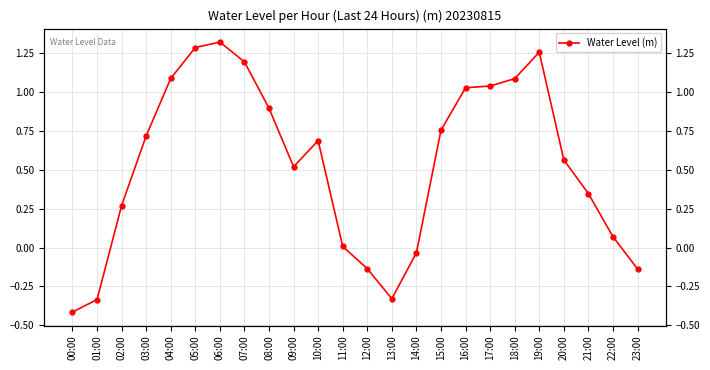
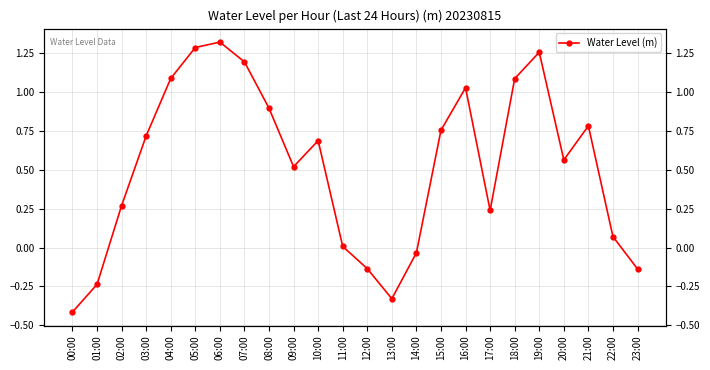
  {
    "00:00": -0.41,
-   "01:00": -0.33,
+   "01:00": -0.24,
    "02:00": 0.27,
    "03:00": 0.72,
    "04:00": 1.09,
    "05:00": 1.29,
    "06:00": 1.32,
    "07:00": 1.19,
    "08:00": 0.90,
    "09:00": 0.52,
    "10:00": 0.69,
    "11:00": 0.01,
    "12:00": -0.14,
    "13:00": -0.33,
    "14:00": -0.03,
    "15:00": 0.75,
    "16:00": 1.03,
-   "17:00": 1.04,
+   "17:00": 0.24,
    "18:00": 1.09,
    "19:00": 1.26,
    "20:00": 0.56,
-   "21:00": 0.35,
+   "21:00": 0.78,
    "22:00": 0.07,
    "23:00": -0.14
  }
